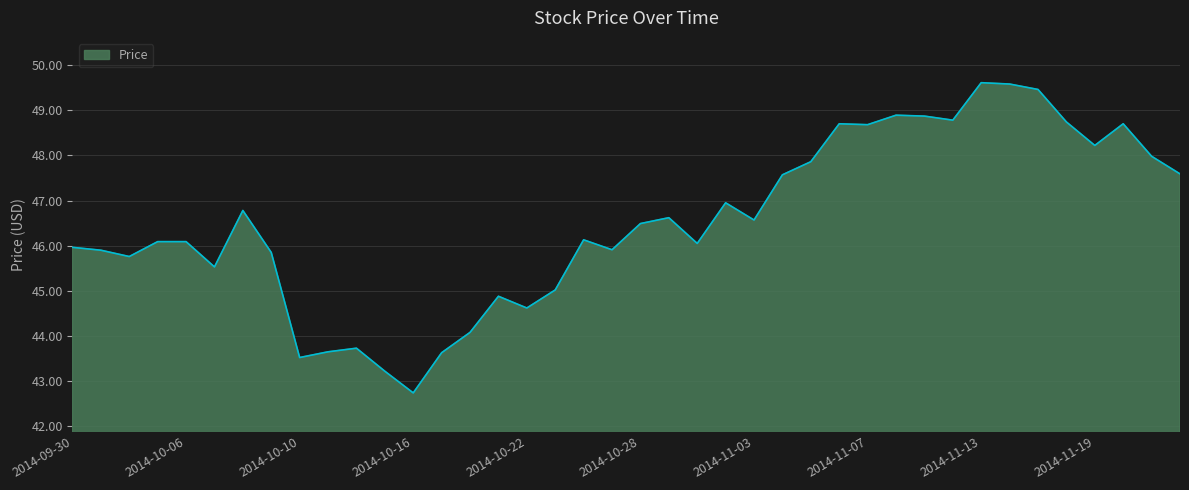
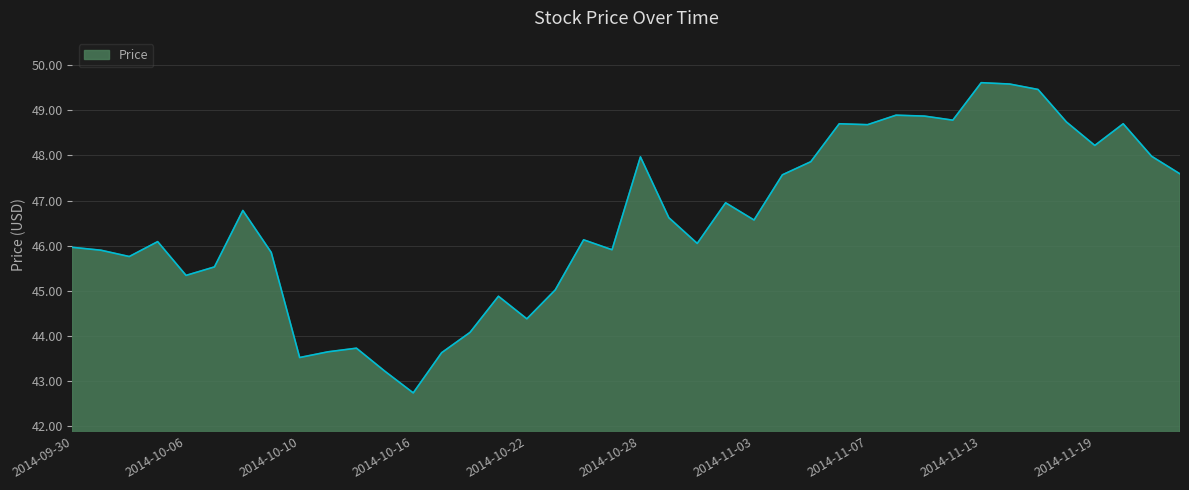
  {
    "2014-09-30": 46.0,
-   "2014-10-06": 46.1,
+   "2014-10-06": 45.3,
    "2014-10-10": 43.5,
    "2014-10-16": 42.7,
-   "2014-10-22": 44.6,
-   "2014-10-28": 46.5,
+   "2014-10-22": 44.4,
+   "2014-10-28": 48.0,
    "2014-11-03": 46.6,
    "2014-11-07": 48.7,
    "2014-11-13": 49.6,
    "2014-11-19": 48.2
  }
